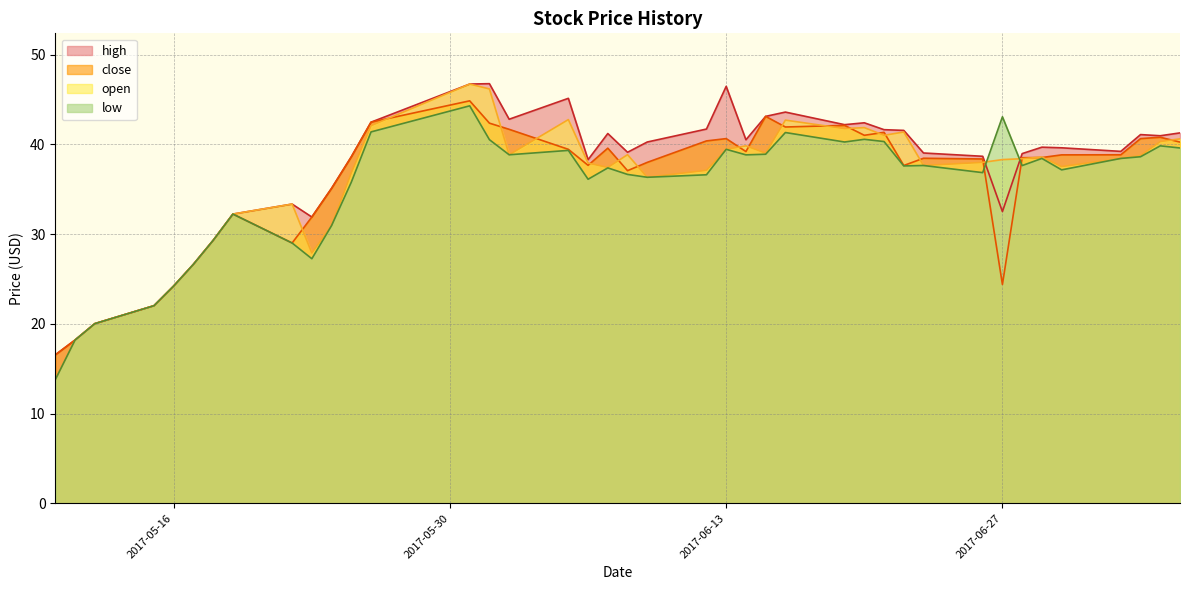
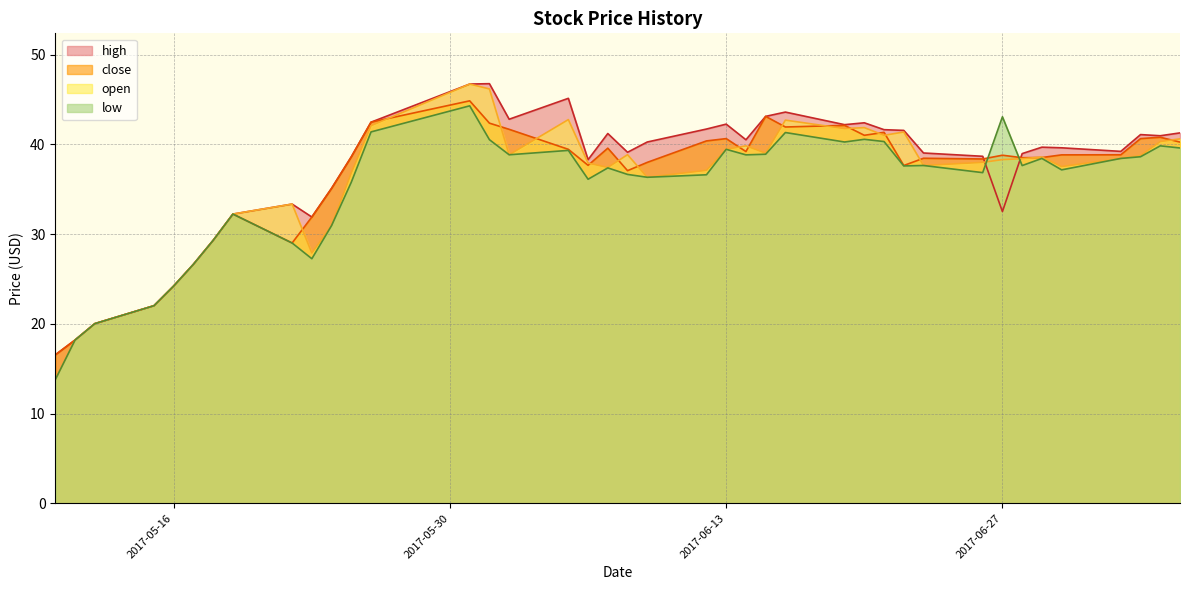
  {
    "high": {
-     "2017-06-13": 46,
+     "2017-06-13": 42,
      "2017-06-27": 33
    },
    "close": {
      "2017-06-13": 41,
-     "2017-06-27": 24
+     "2017-06-27": 39
    },
    "open": {
      "2017-06-27": 38
    },
    "low": {
      "2017-06-27": 43
    }
  }
